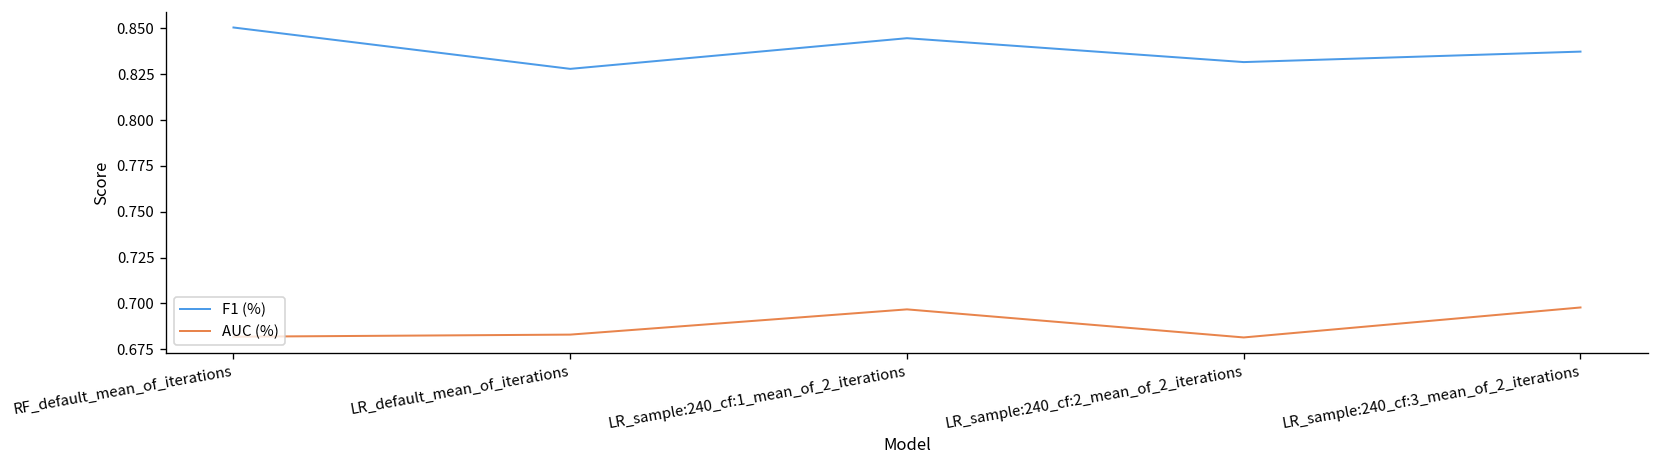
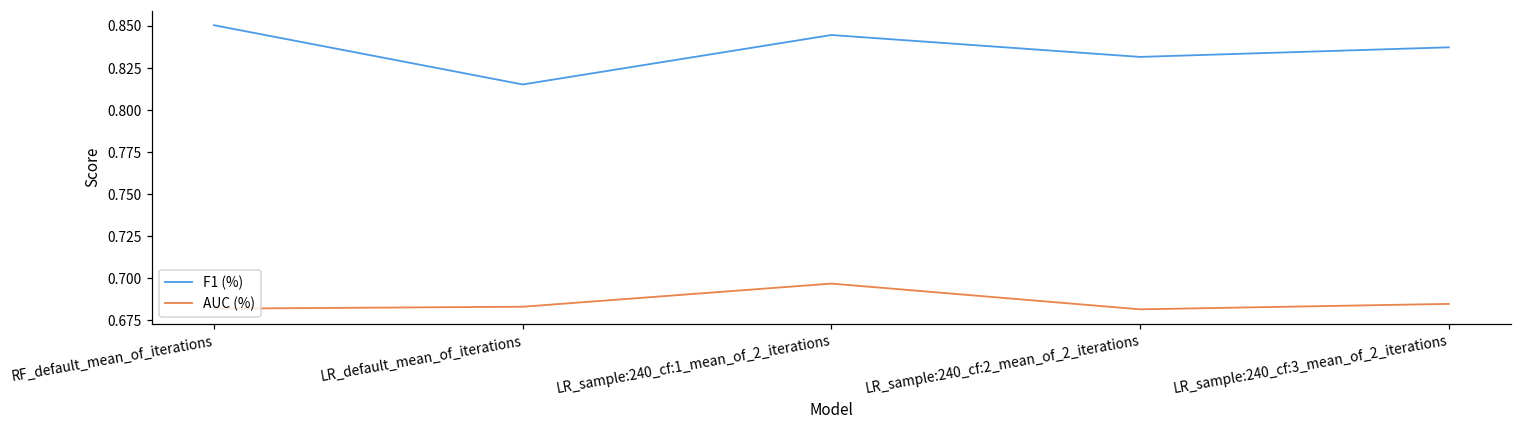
  {
    "F1 (%)": {
      "RF_default_mean_of_iterations": 0.850,
-     "LR_default_mean_of_iterations": 0.828,
+     "LR_default_mean_of_iterations": 0.815,
      "LR_sample:240_cf:1_mean_of_2_iterations": 0.845,
      "LR_sample:240_cf:2_mean_of_2_iterations": 0.832,
      "LR_sample:240_cf:3_mean_of_2_iterations": 0.837
    },
    "AUC (%)": {
      "LR_default_mean_of_iterations": 0.683,
      "LR_sample:240_cf:1_mean_of_2_iterations": 0.697,
      "LR_sample:240_cf:2_mean_of_2_iterations": 0.681,
-     "LR_sample:240_cf:3_mean_of_2_iterations": 0.698
+     "LR_sample:240_cf:3_mean_of_2_iterations": 0.685
    }
  }
